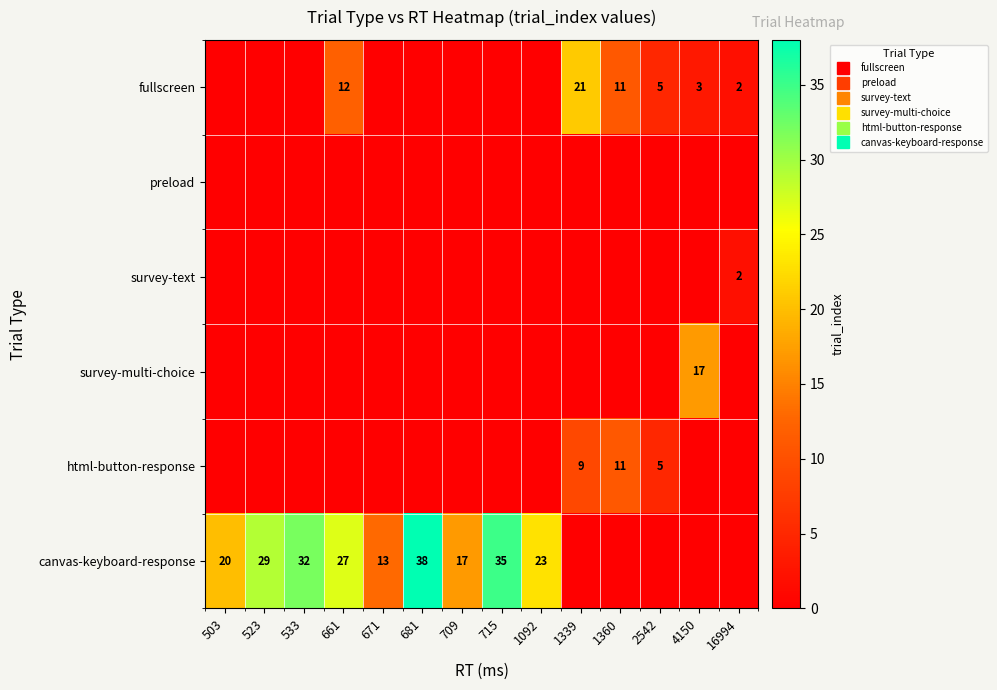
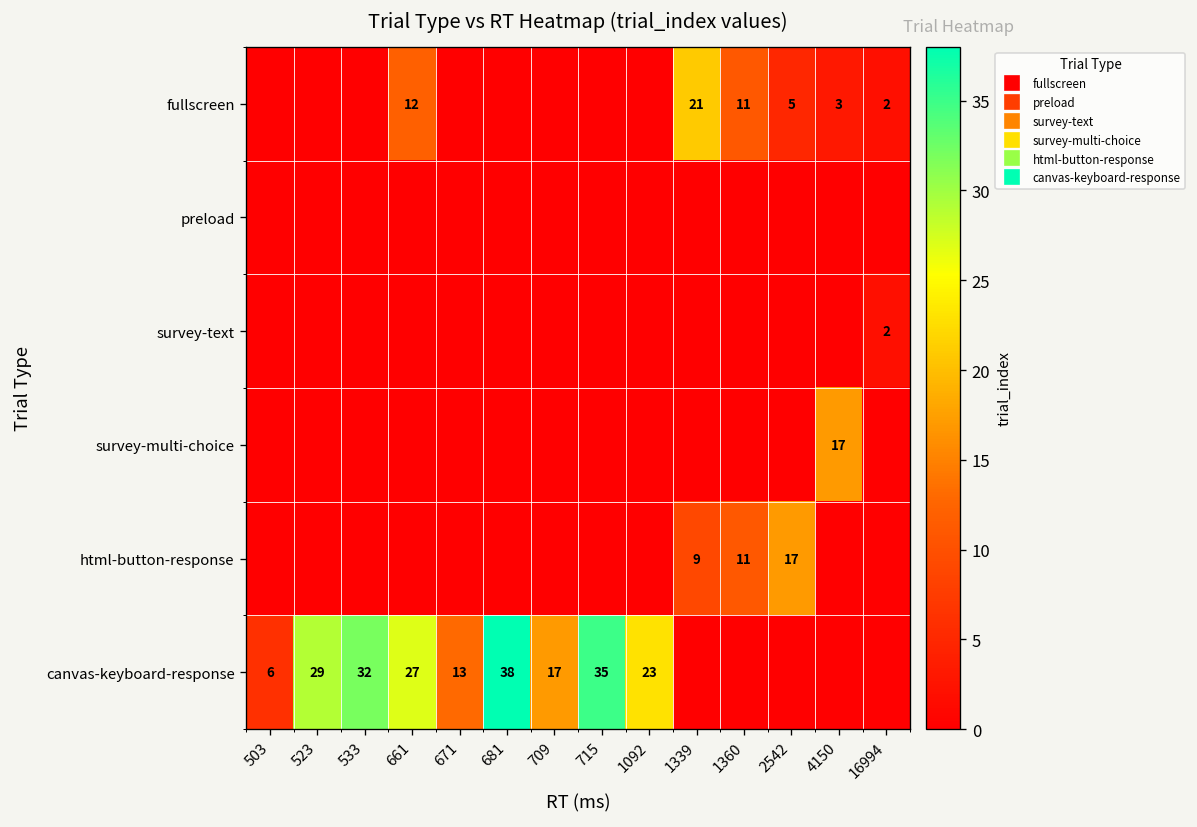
  {
    "fullscreen": {
      "661": 12,
      "1339": 21,
      "1360": 11,
      "2542": 5,
      "4150": 3,
      "16994": 2
    },
    "survey-text": {
      "16994": 2
    },
    "survey-multi-choice": {
      "4150": 17
    },
    "html-button-response": {
      "1339": 9,
      "1360": 11,
-     "2542": 5
+     "2542": 17
    },
    "canvas-keyboard-response": {
-     "503": 20,
+     "503": 6,
      "523": 29,
      "533": 32,
      "661": 27,
      "671": 13,
      "681": 38,
      "709": 17,
      "715": 35,
      "1092": 23
    }
  }
